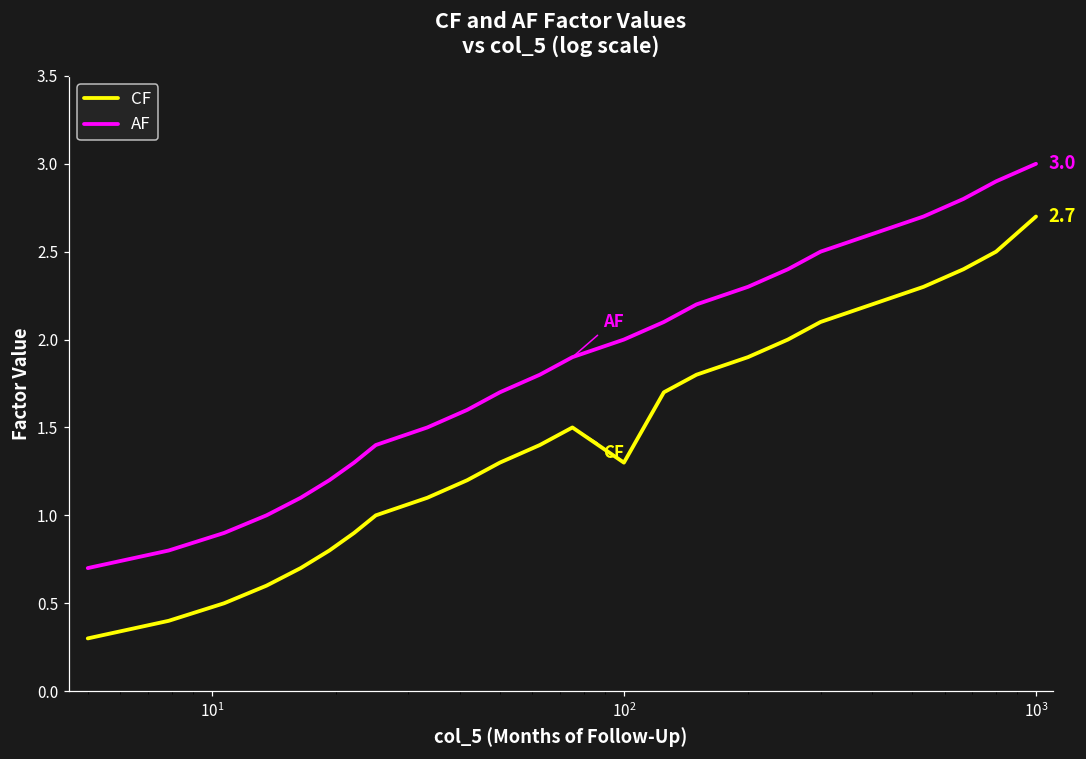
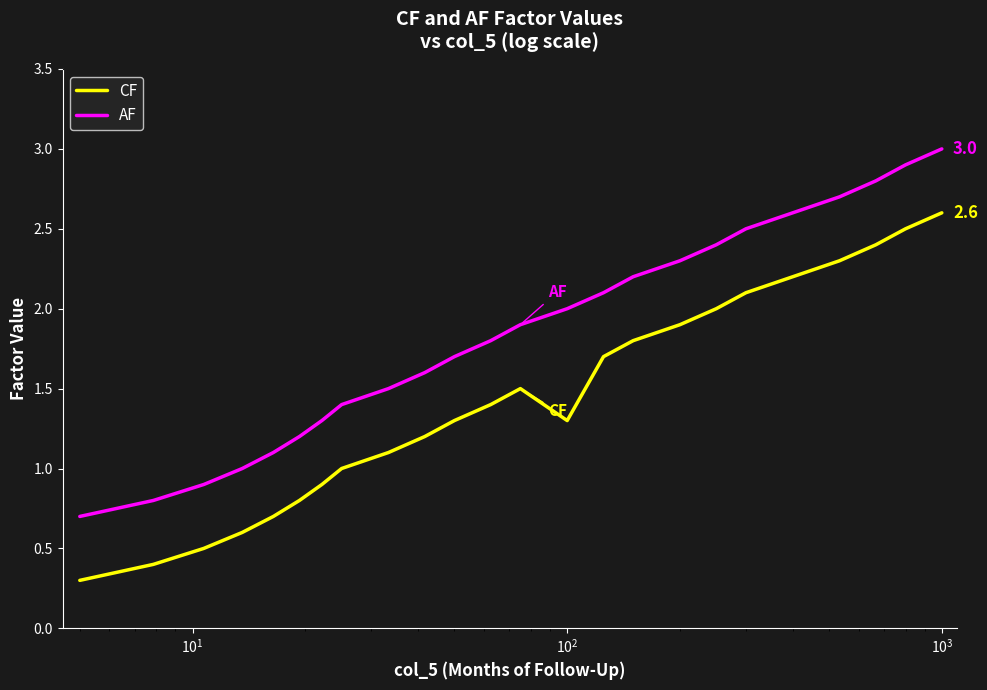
  {
    "CF": {
-     "10^3": 2.7
+     "10^3": 2.6
    },
    "AF": {
      "10^3": 3.0
    }
  }
